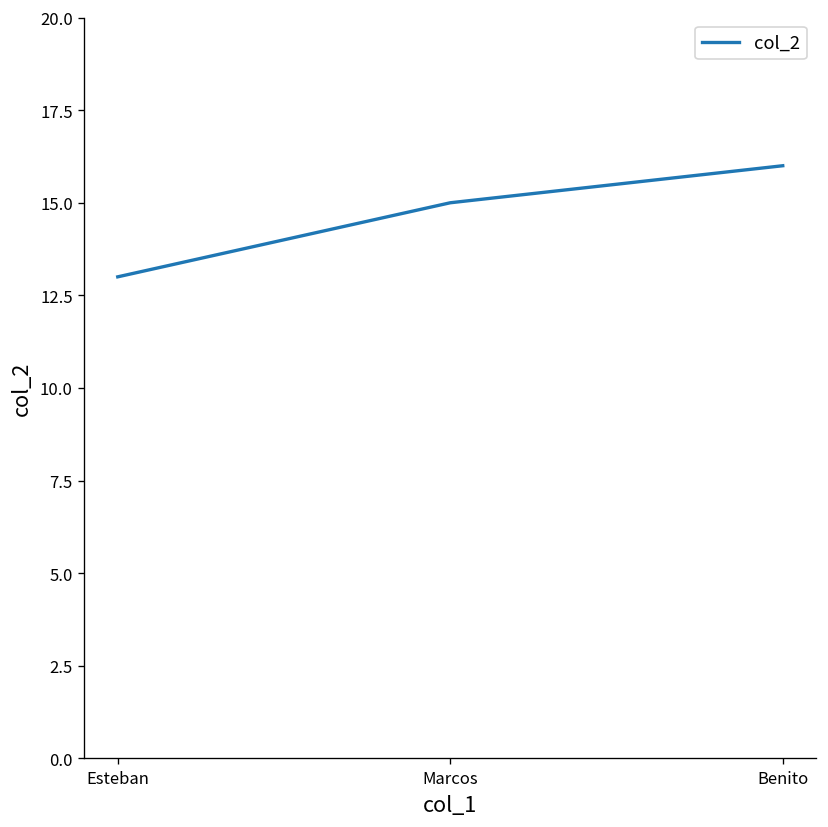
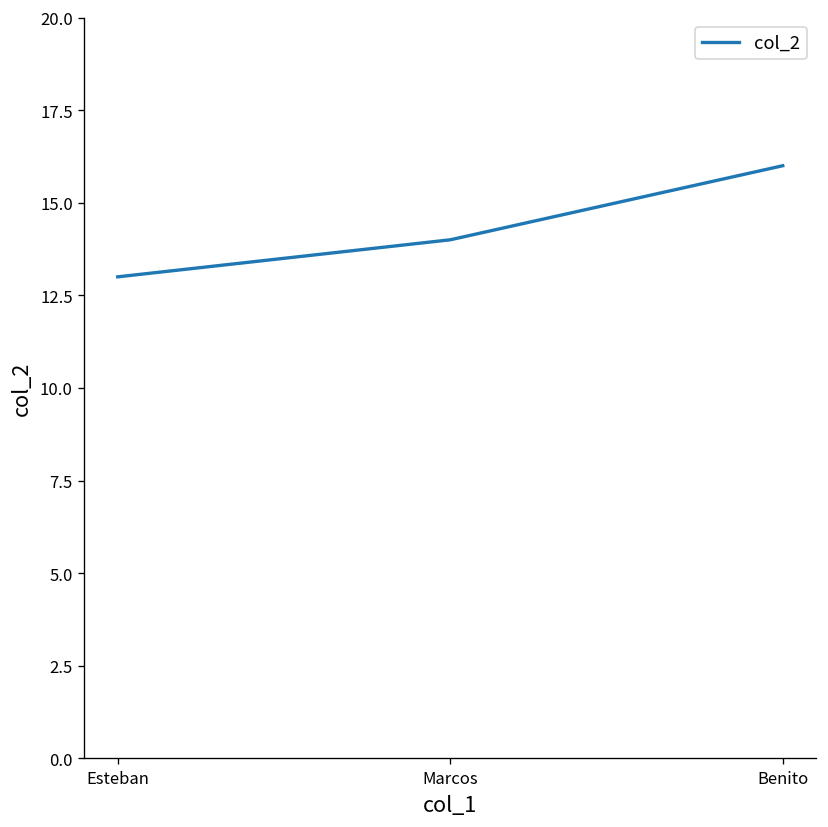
  {
    "Esteban": 13,
-   "Marcos": 15,
+   "Marcos": 14,
    "Benito": 16
  }
